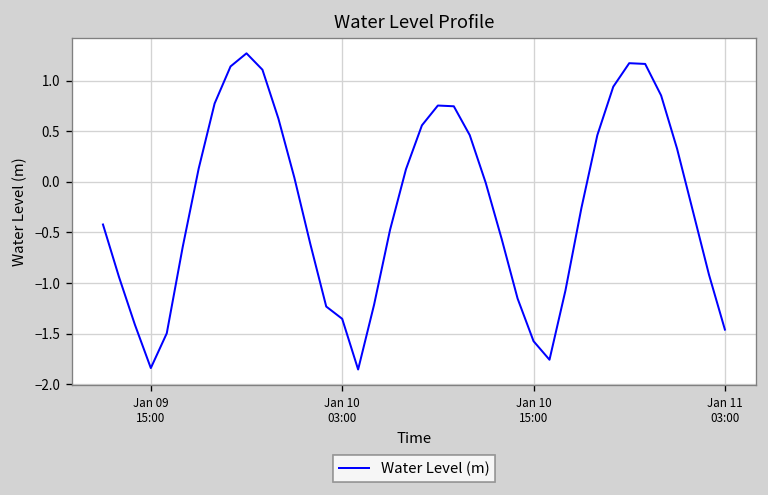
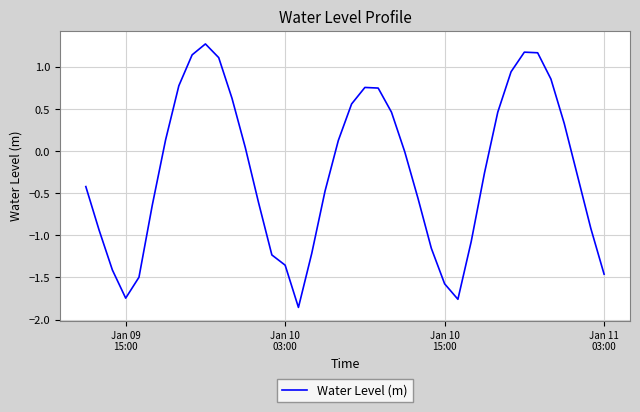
  {
-   "Jan 09 15:00": -1.8,
+   "Jan 09 15:00": -1.7,
    "Jan 10 03:00": -1.4,
    "Jan 10 15:00": -1.6,
    "Jan 11 03:00": -1.5
  }
